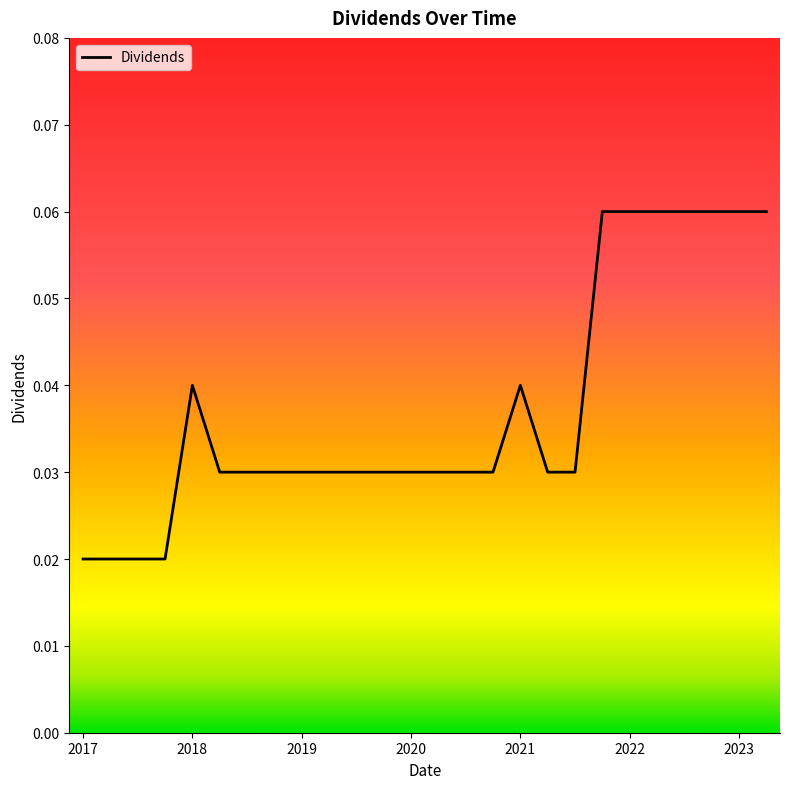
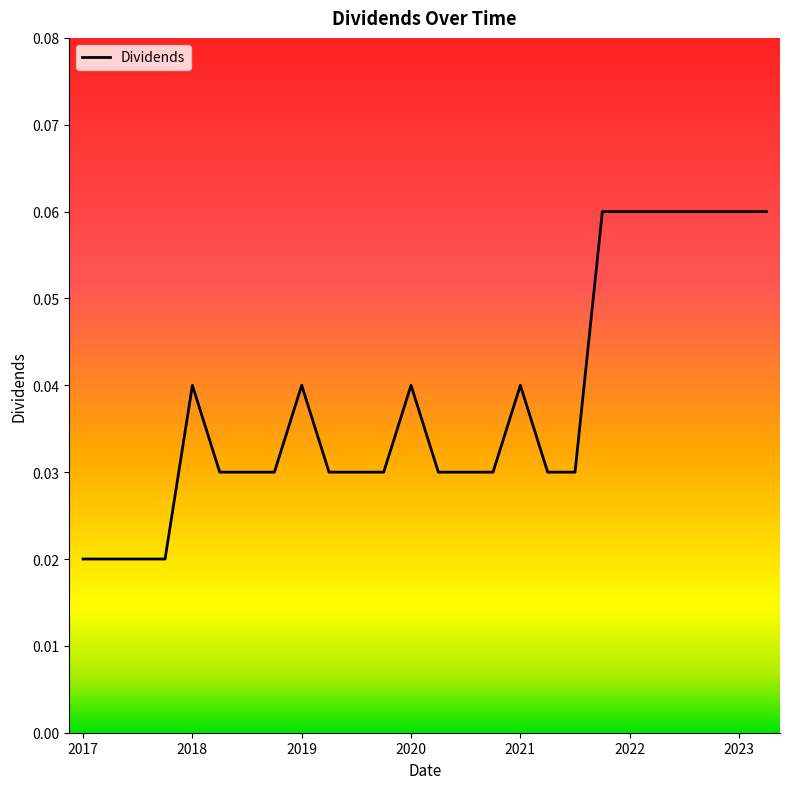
  {
    "2017": 0.02,
    "2018": 0.04,
-   "2019": 0.03,
-   "2020": 0.03,
+   "2019": 0.04,
+   "2020": 0.04,
    "2021": 0.04,
    "2022": 0.06,
    "2023": 0.06
  }
